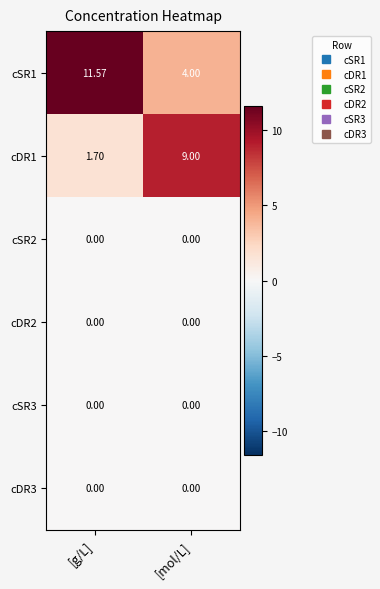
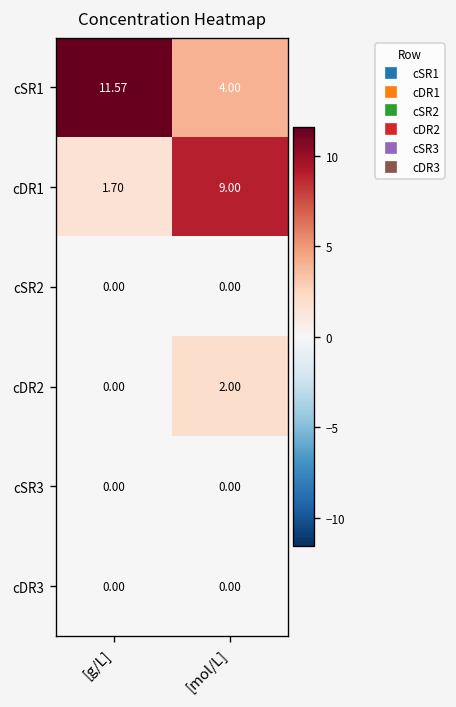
  {
    "cSR1": {
      "[g/L]": 11.57,
      "[mol/L]": 4.00
    },
    "cDR1": {
      "[g/L]": 1.70,
      "[mol/L]": 9.00
    },
    "cSR2": {
      "[g/L]": 0.00,
      "[mol/L]": 0.00
    },
    "cDR2": {
      "[g/L]": 0.00,
-     "[mol/L]": 0.00
+     "[mol/L]": 2.00
    },
    "cSR3": {
      "[g/L]": 0.00,
      "[mol/L]": 0.00
    },
    "cDR3": {
      "[g/L]": 0.00,
      "[mol/L]": 0.00
    }
  }
